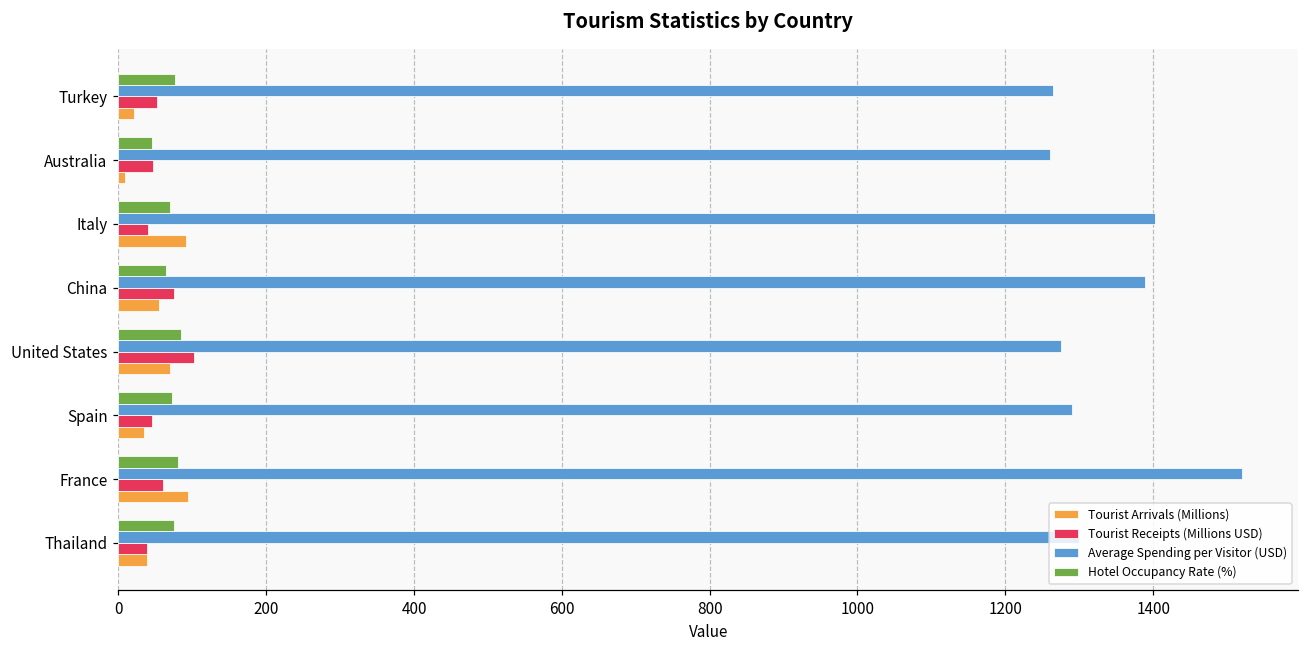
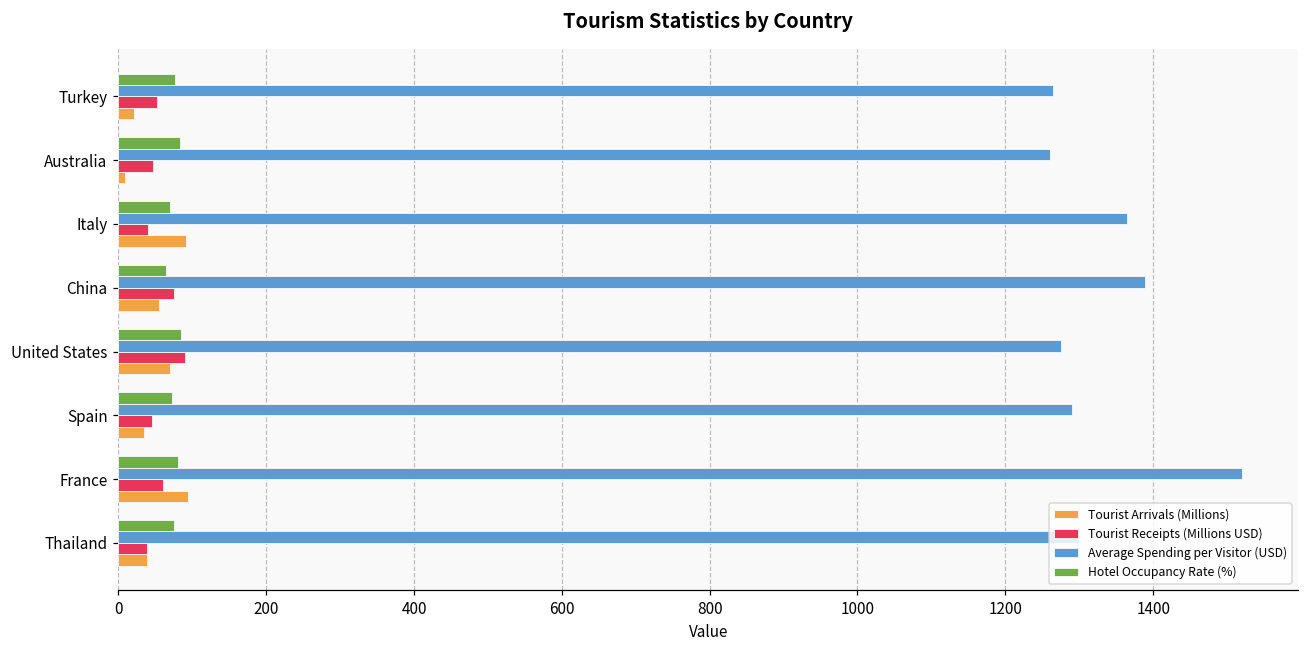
  {
    "Tourist Arrivals (Millions)": {
      "Turkey": 20,
      "Australia": 10,
      "Italy": 90,
      "China": 60,
      "United States": 70,
      "Spain": 40,
      "France": 90,
      "Thailand": 40
    },
    "Tourist Receipts (Millions USD)": {
      "Turkey": 50,
      "Australia": 50,
      "Italy": 40,
      "China": 80,
-     "United States": 100,
+     "United States": 90,
      "Spain": 50,
      "France": 60,
      "Thailand": 40
    },
    "Average Spending per Visitor (USD)": {
      "Turkey": 1270,
      "Australia": 1260,
-     "Italy": 1400,
+     "Italy": 1370,
      "China": 1390,
      "United States": 1280,
      "Spain": 1290,
      "France": 1520
    },
    "Hotel Occupancy Rate (%)": {
      "Turkey": 80,
-     "Australia": 40,
+     "Australia": 80,
      "Italy": 70,
      "China": 60,
      "United States": 90,
      "Spain": 70,
      "France": 80,
      "Thailand": 80
    }
  }
